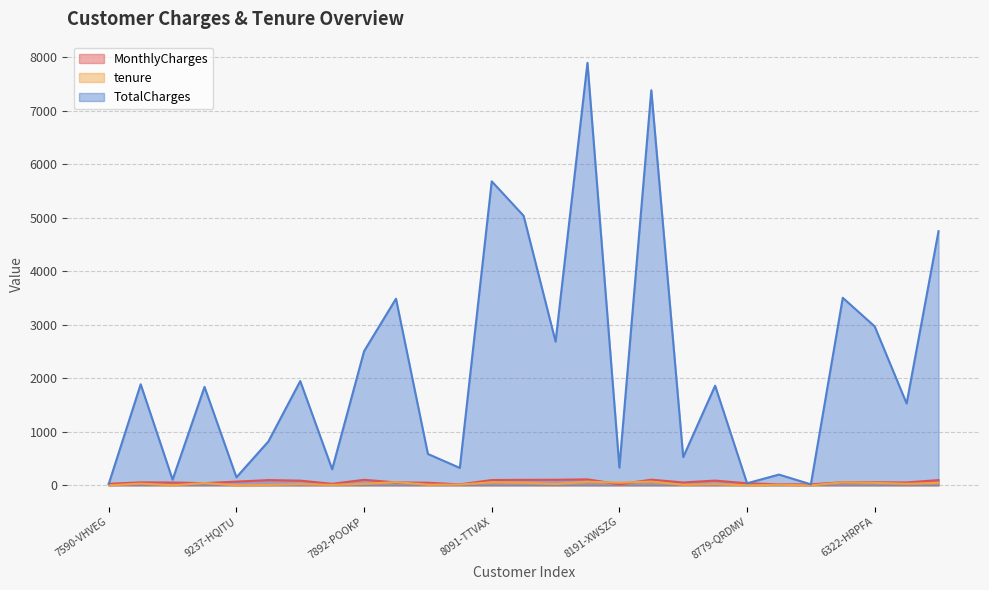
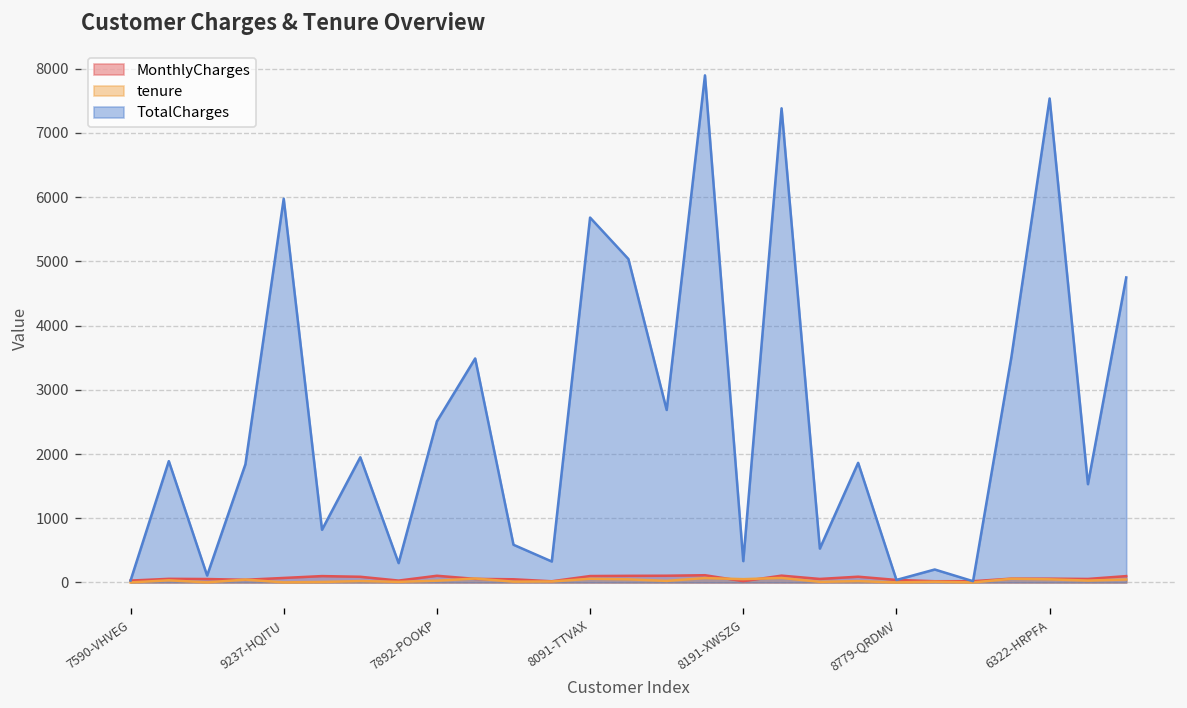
  {
    "TotalCharges": {
-     "9237-HQITU": 200,
+     "9237-HQITU": 6000,
      "7892-POOKP": 2500,
      "8091-TTVAX": 5700,
      "8191-XWSZG": 300,
-     "6322-HRPFA": 3000
+     "6322-HRPFA": 7500
    }
  }
